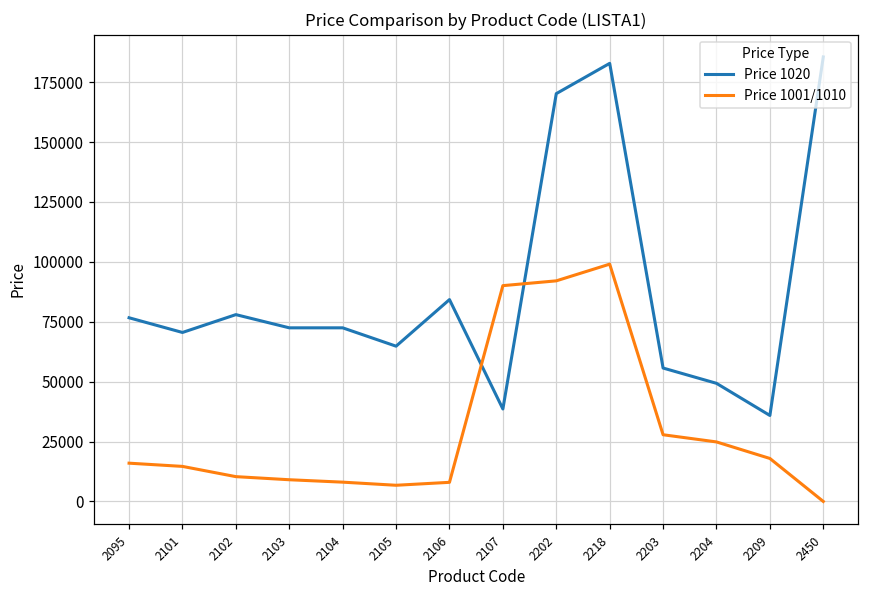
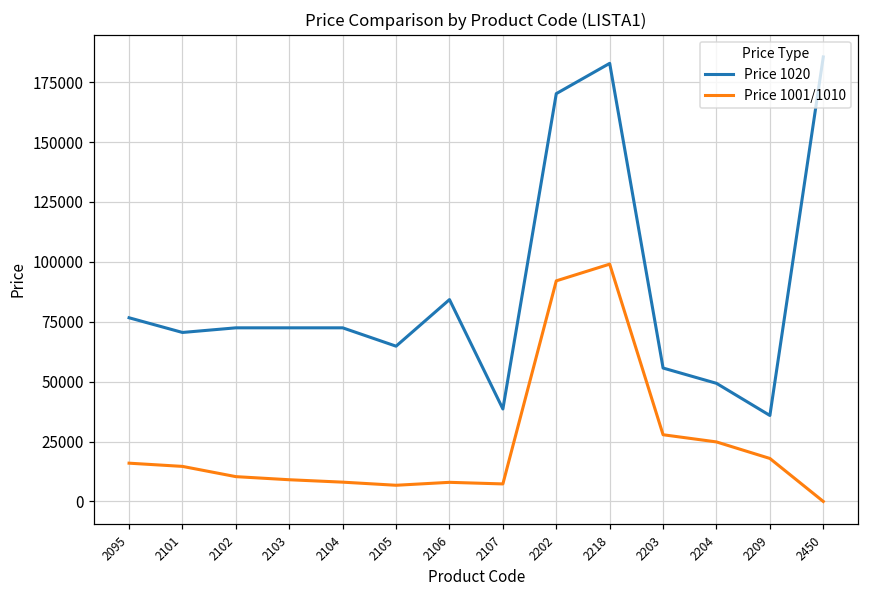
  {
    "Price 1020": {
      "2095": 77000,
      "2101": 71000,
-     "2102": 78000,
+     "2102": 72000,
      "2103": 72000,
      "2104": 72000,
      "2105": 65000,
      "2106": 84000,
      "2107": 39000,
      "2202": 170000,
      "2218": 183000,
      "2203": 56000,
      "2204": 49000,
      "2209": 36000
    },
    "Price 1001/1010": {
      "2095": 16000,
      "2101": 15000,
      "2102": 10000,
      "2103": 9000,
      "2104": 8000,
      "2105": 7000,
      "2106": 8000,
-     "2107": 90000,
+     "2107": 7000,
      "2202": 92000,
      "2218": 99000,
      "2203": 28000,
      "2204": 25000,
      "2209": 18000,
      "2450": 0
    }
  }
